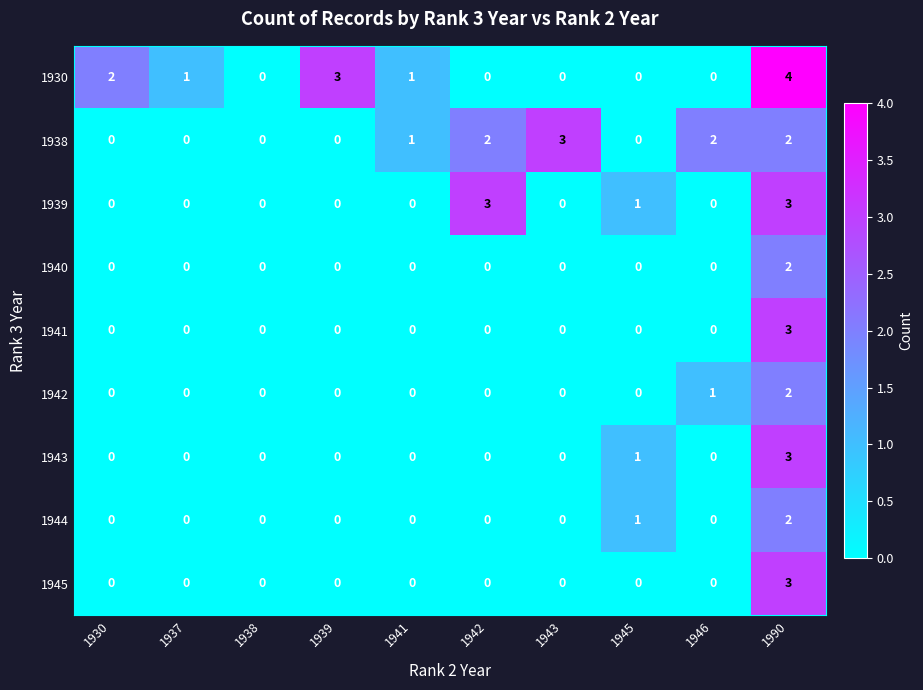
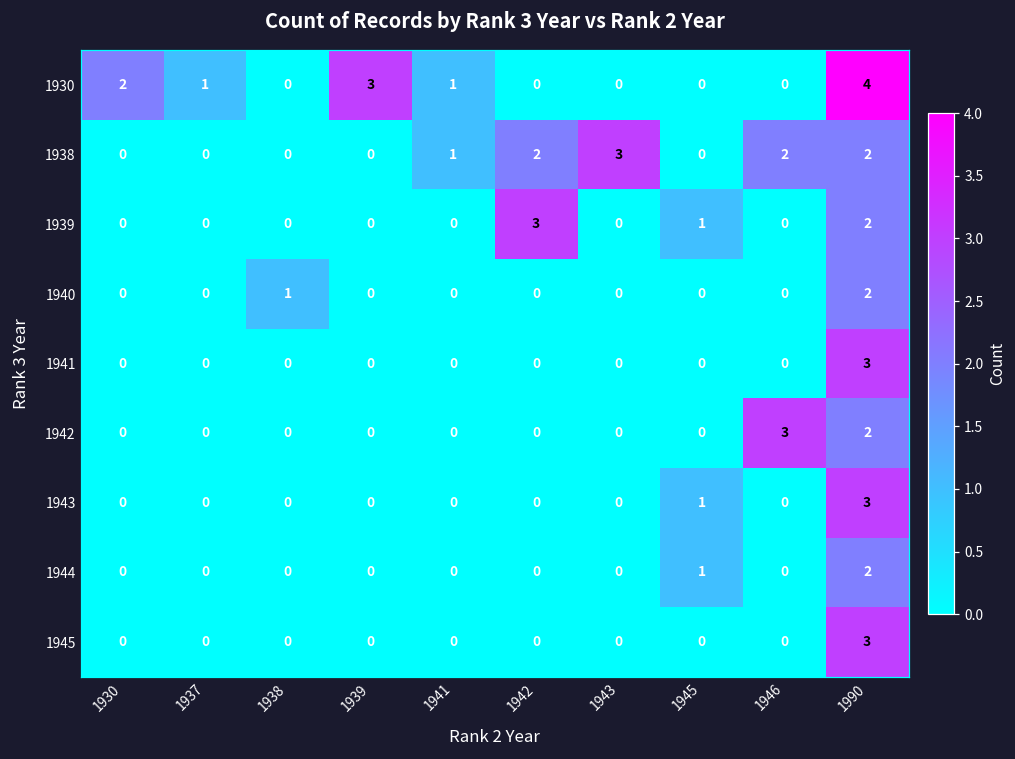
  {
    "1930": {
      "1930": 2,
      "1937": 1,
      "1938": 0,
      "1939": 3,
      "1941": 1,
      "1942": 0,
      "1943": 0,
      "1945": 0,
      "1946": 0,
      "1990": 4
    },
    "1938": {
      "1930": 0,
      "1937": 0,
      "1938": 0,
      "1939": 0,
      "1941": 1,
      "1942": 2,
      "1943": 3,
      "1945": 0,
      "1946": 2,
      "1990": 2
    },
    "1939": {
      "1930": 0,
      "1937": 0,
      "1938": 0,
      "1939": 0,
      "1941": 0,
      "1942": 3,
      "1943": 0,
      "1945": 1,
      "1946": 0,
-     "1990": 3
+     "1990": 2
    },
    "1940": {
      "1930": 0,
      "1937": 0,
-     "1938": 0,
+     "1938": 1,
      "1939": 0,
      "1941": 0,
      "1942": 0,
      "1943": 0,
      "1945": 0,
      "1946": 0,
      "1990": 2
    },
    "1941": {
      "1930": 0,
      "1937": 0,
      "1938": 0,
      "1939": 0,
      "1941": 0,
      "1942": 0,
      "1943": 0,
      "1945": 0,
      "1946": 0,
      "1990": 3
    },
    "1942": {
      "1930": 0,
      "1937": 0,
      "1938": 0,
      "1939": 0,
      "1941": 0,
      "1942": 0,
      "1943": 0,
      "1945": 0,
-     "1946": 1,
+     "1946": 3,
      "1990": 2
    },
    "1943": {
      "1930": 0,
      "1937": 0,
      "1938": 0,
      "1939": 0,
      "1941": 0,
      "1942": 0,
      "1943": 0,
      "1945": 1,
      "1946": 0,
      "1990": 3
    },
    "1944": {
      "1930": 0,
      "1937": 0,
      "1938": 0,
      "1939": 0,
      "1941": 0,
      "1942": 0,
      "1943": 0,
      "1945": 1,
      "1946": 0,
      "1990": 2
    },
    "1945": {
      "1930": 0,
      "1937": 0,
      "1938": 0,
      "1939": 0,
      "1941": 0,
      "1942": 0,
      "1943": 0,
      "1945": 0,
      "1946": 0,
      "1990": 3
    }
  }
